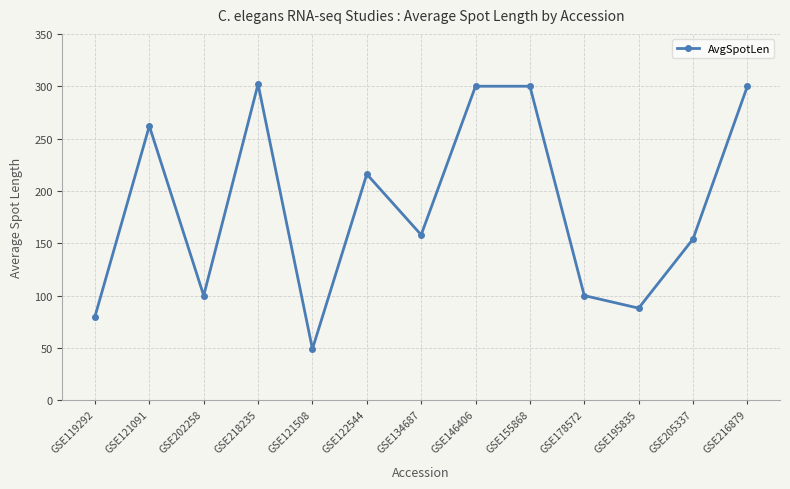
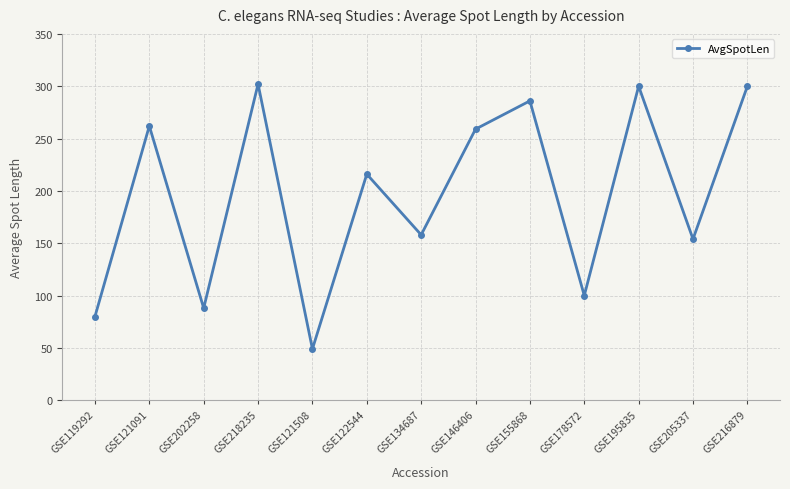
  {
    "GSE119292": 80,
    "GSE121091": 262,
-   "GSE202258": 100,
+   "GSE202258": 88,
    "GSE218235": 302,
    "GSE121508": 49,
    "GSE122544": 216,
    "GSE134687": 158,
-   "GSE146406": 300,
-   "GSE155868": 300,
+   "GSE146406": 259,
+   "GSE155868": 286,
    "GSE178572": 100,
-   "GSE195835": 88,
+   "GSE195835": 300,
    "GSE205337": 154,
    "GSE216879": 300
  }
